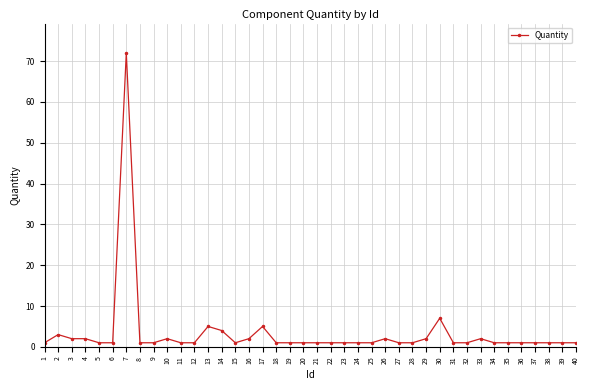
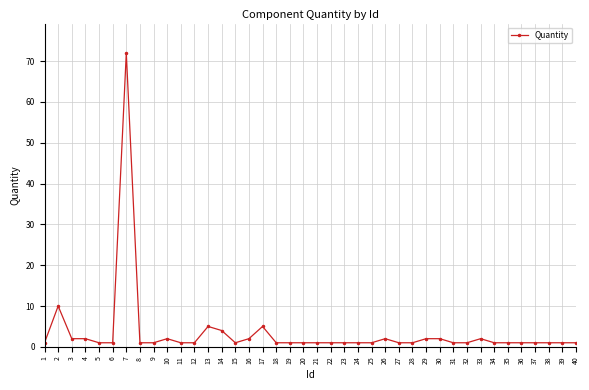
  {
    "1": 1,
-   "2": 3,
+   "2": 10,
    "3": 2,
    "4": 2,
    "5": 1,
    "6": 1,
    "7": 72,
    "8": 1,
    "9": 1,
    "10": 2,
    "11": 1,
    "12": 1,
    "13": 5,
    "14": 4,
    "15": 1,
    "16": 2,
    "17": 5,
    "18": 1,
    "19": 1,
    "20": 1,
    "21": 1,
    "22": 1,
    "23": 1,
    "24": 1,
    "25": 1,
    "26": 2,
    "27": 1,
    "28": 1,
    "29": 2,
-   "30": 7,
+   "30": 2,
    "31": 1,
    "32": 1,
    "33": 2,
    "34": 1,
    "35": 1,
    "36": 1,
    "37": 1,
    "38": 1,
    "39": 1,
    "40": 1
  }
